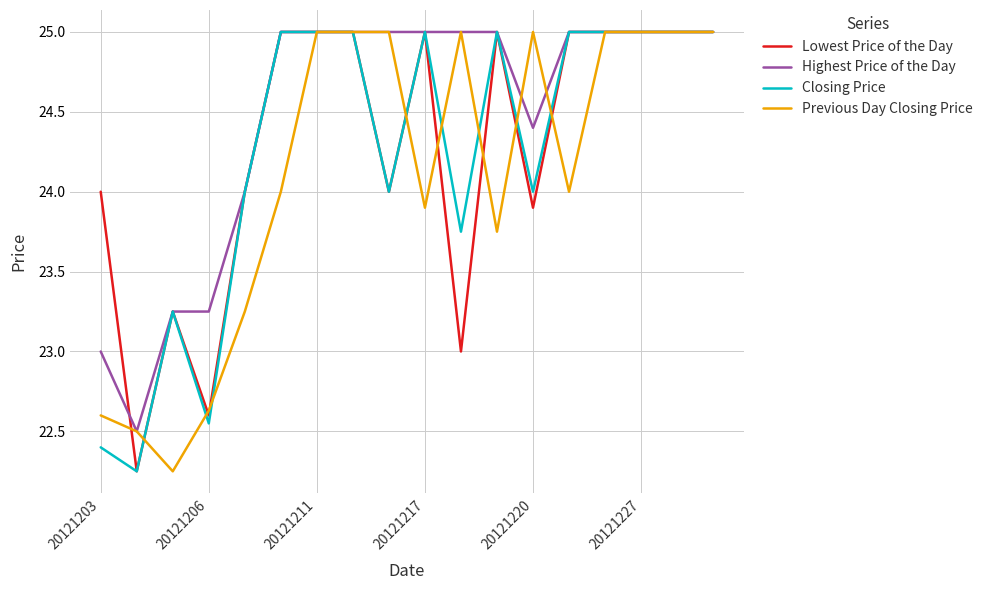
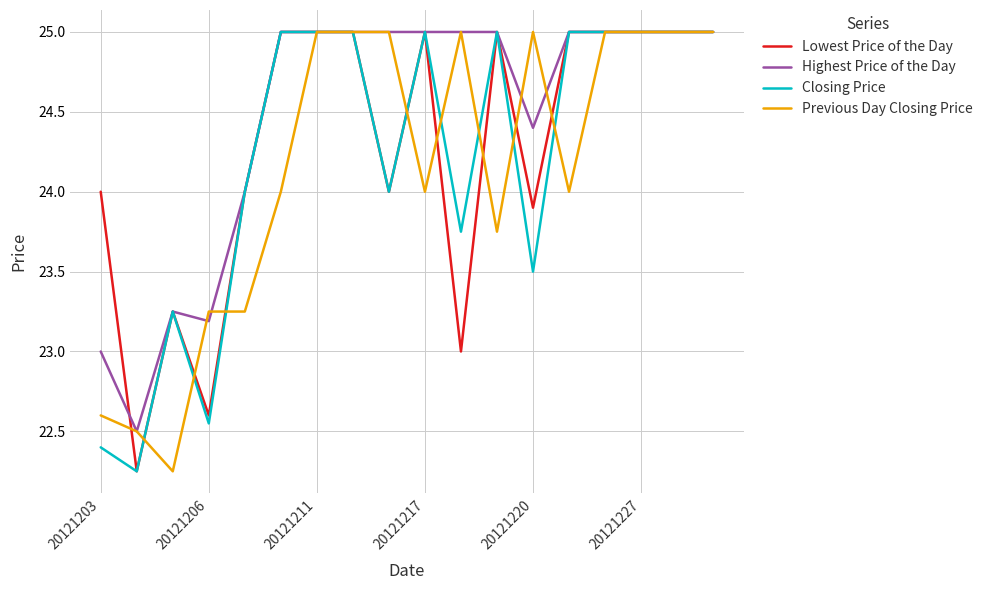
  {
    "Lowest Price of the Day": {
      "20121203": 24.00,
      "20121206": 22.60,
      "20121220": 23.90
    },
    "Highest Price of the Day": {
      "20121203": 23.00,
-     "20121206": 23.25,
+     "20121206": 23.19,
      "20121220": 24.40
    },
    "Closing Price": {
      "20121203": 22.4,
      "20121206": 22.55,
-     "20121220": 24.0
+     "20121220": 23.5
    },
    "Previous Day Closing Price": {
      "20121203": 22.60,
-     "20121206": 22.63,
-     "20121217": 23.9,
+     "20121206": 23.25,
+     "20121217": 24.0,
      "20121220": 25.00
    }
  }
